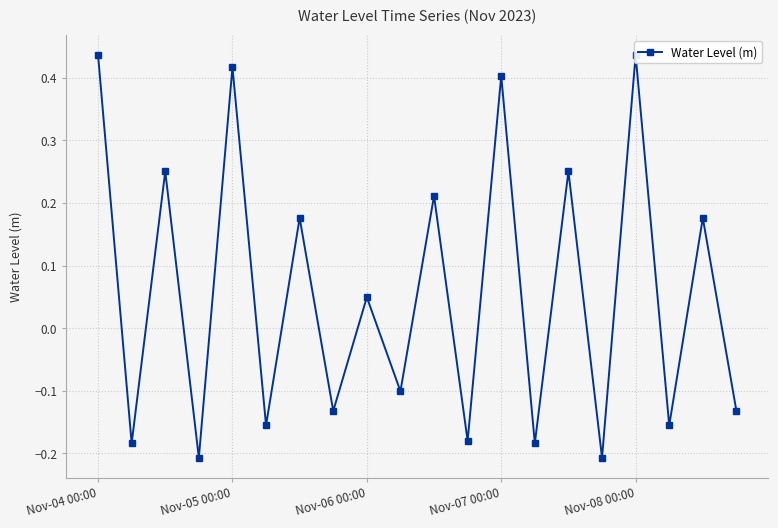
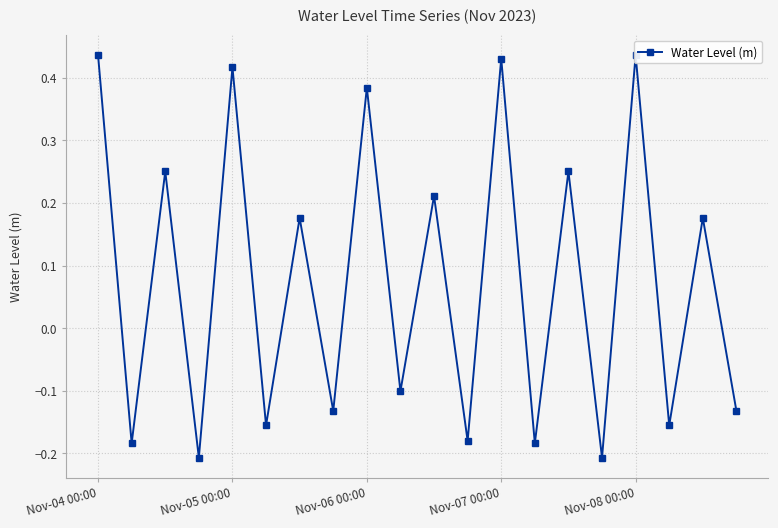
  {
    "Nov-04 00:00": 0.44,
    "Nov-05 00:00": 0.42,
-   "Nov-06 00:00": 0.05,
-   "Nov-07 00:00": 0.40
+   "Nov-06 00:00": 0.38,
+   "Nov-07 00:00": 0.43
  }
